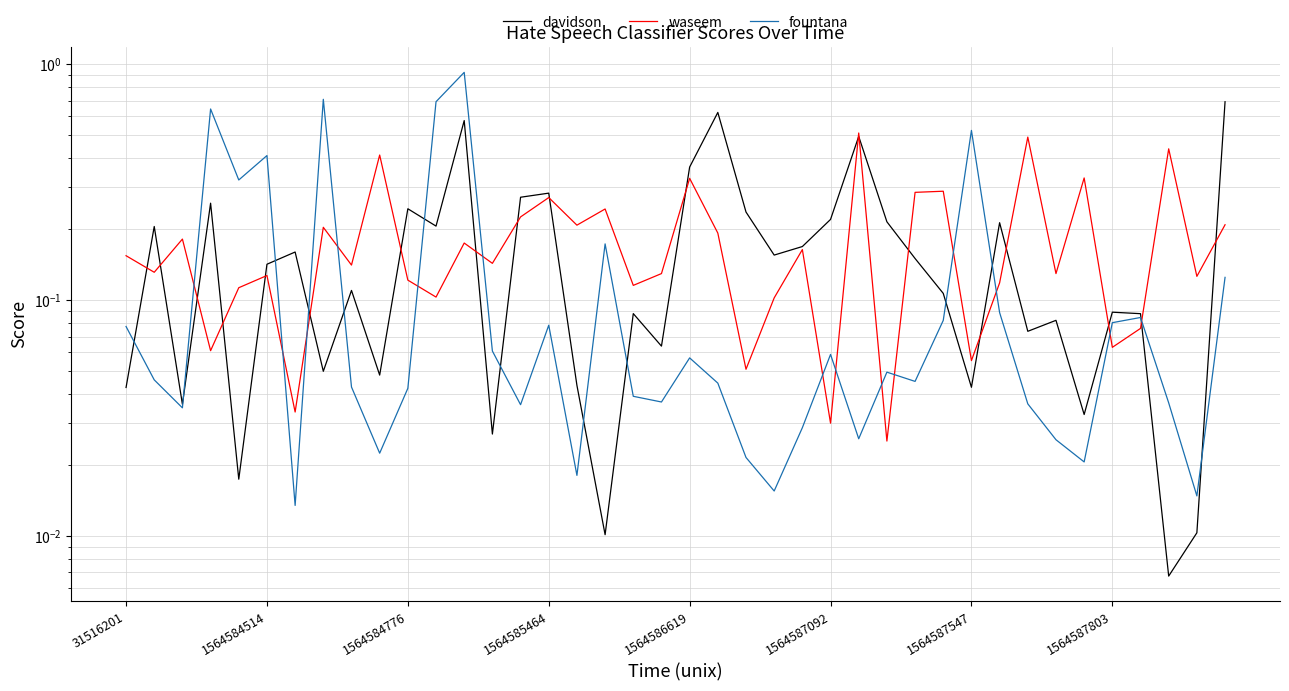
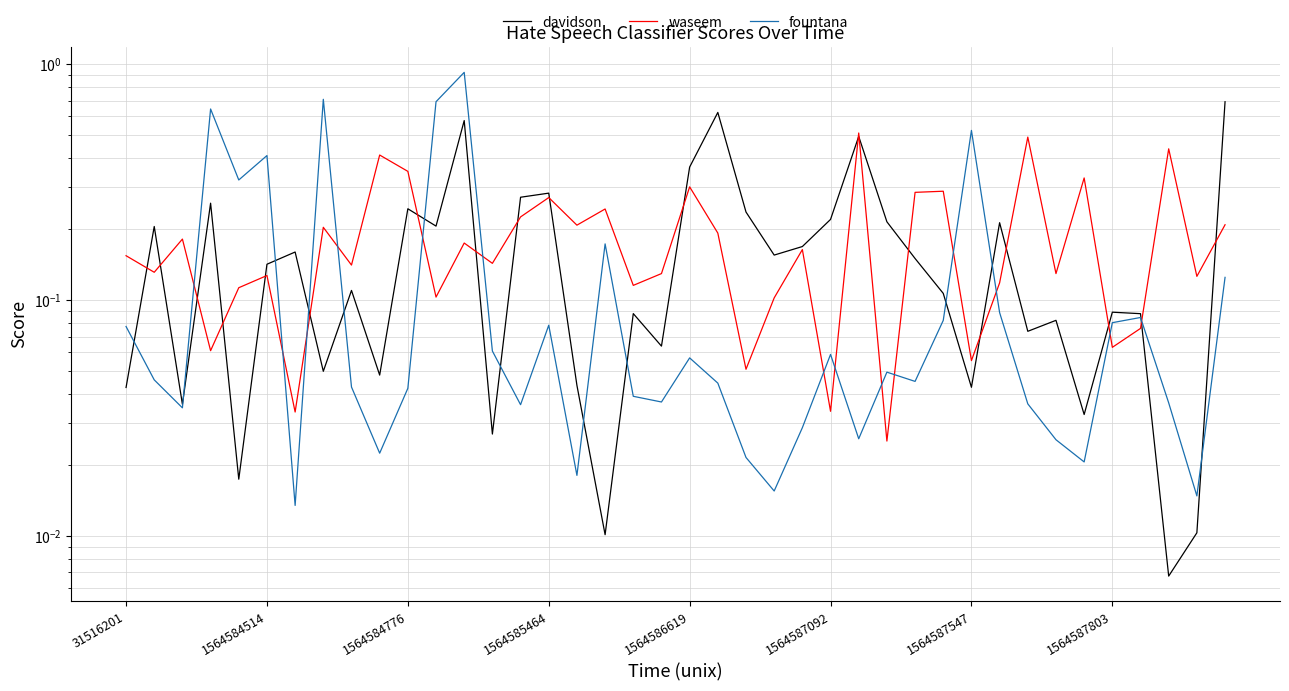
  {
    "davidson": {
      "31516201": 0.043,
      "1564584514": 0.14,
      "1564584776": 0.24,
      "1564585464": 0.28,
      "1564586619": 0.37,
      "1564587092": 0.22,
      "1564587547": 0.043,
      "1564587803": 0.089
    },
    "waseem": {
      "31516201": 0.15,
      "1564584514": 0.13,
-     "1564584776": 0.12,
+     "1564584776": 0.35,
      "1564585464": 0.27,
-     "1564586619": 0.33,
-     "1564587092": 0.030,
+     "1564586619": 0.30,
+     "1564587092": 0.034,
      "1564587547": 0.055,
      "1564587803": 0.063
    },
    "fountana": {
      "31516201": 0.077,
      "1564584514": 0.41,
      "1564584776": 0.042,
      "1564585464": 0.078,
      "1564586619": 0.057,
      "1564587092": 0.059,
      "1564587547": 0.52,
      "1564587803": 0.080
    }
  }
